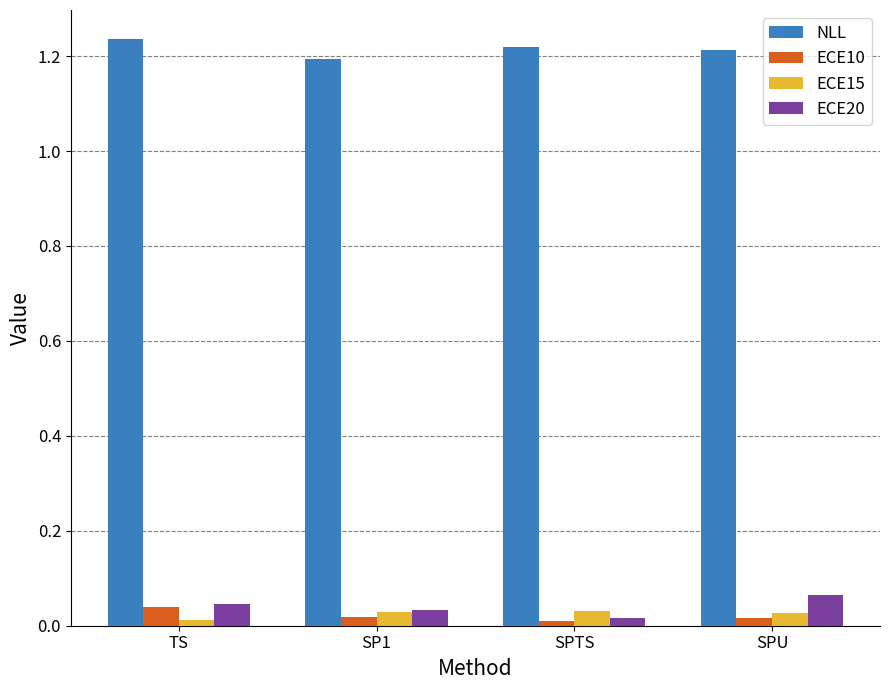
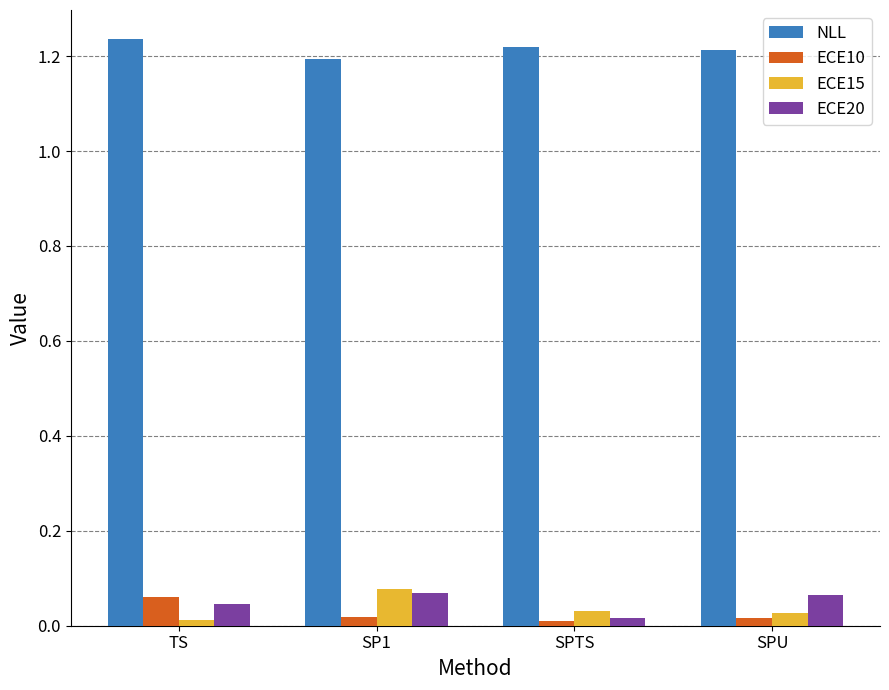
  {
    "NLL": {
      "TS": 1.24,
      "SP1": 1.19,
      "SPTS": 1.22,
      "SPU": 1.21
    },
    "ECE10": {
-     "TS": 0.04,
+     "TS": 0.06,
      "SP1": 0.02,
      "SPTS": 0.01,
      "SPU": 0.02
    },
    "ECE15": {
      "TS": 0.01,
-     "SP1": 0.03,
+     "SP1": 0.08,
      "SPTS": 0.03,
      "SPU": 0.03
    },
    "ECE20": {
      "TS": 0.05,
-     "SP1": 0.03,
+     "SP1": 0.07,
      "SPTS": 0.02,
      "SPU": 0.06
    }
  }
